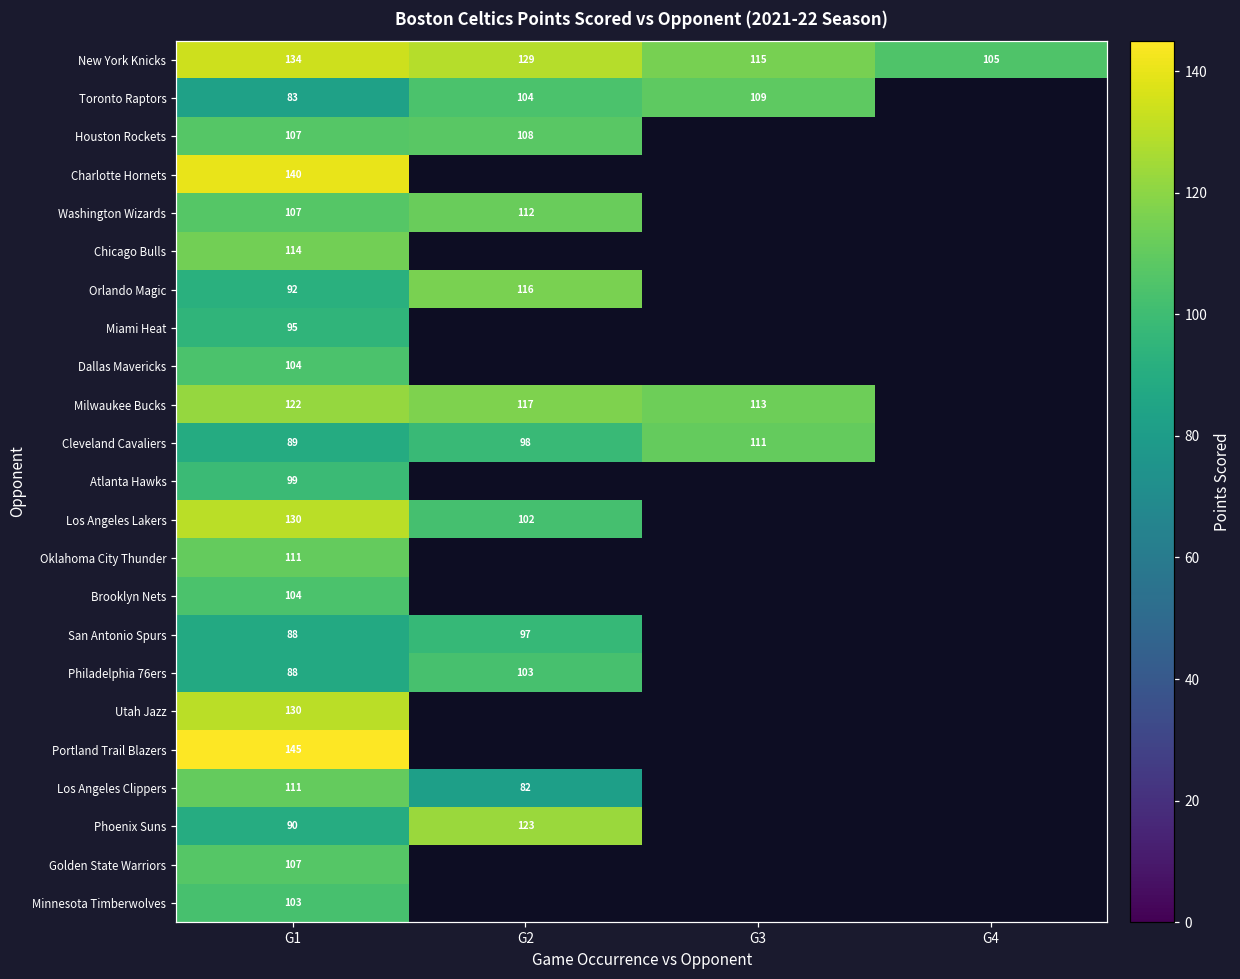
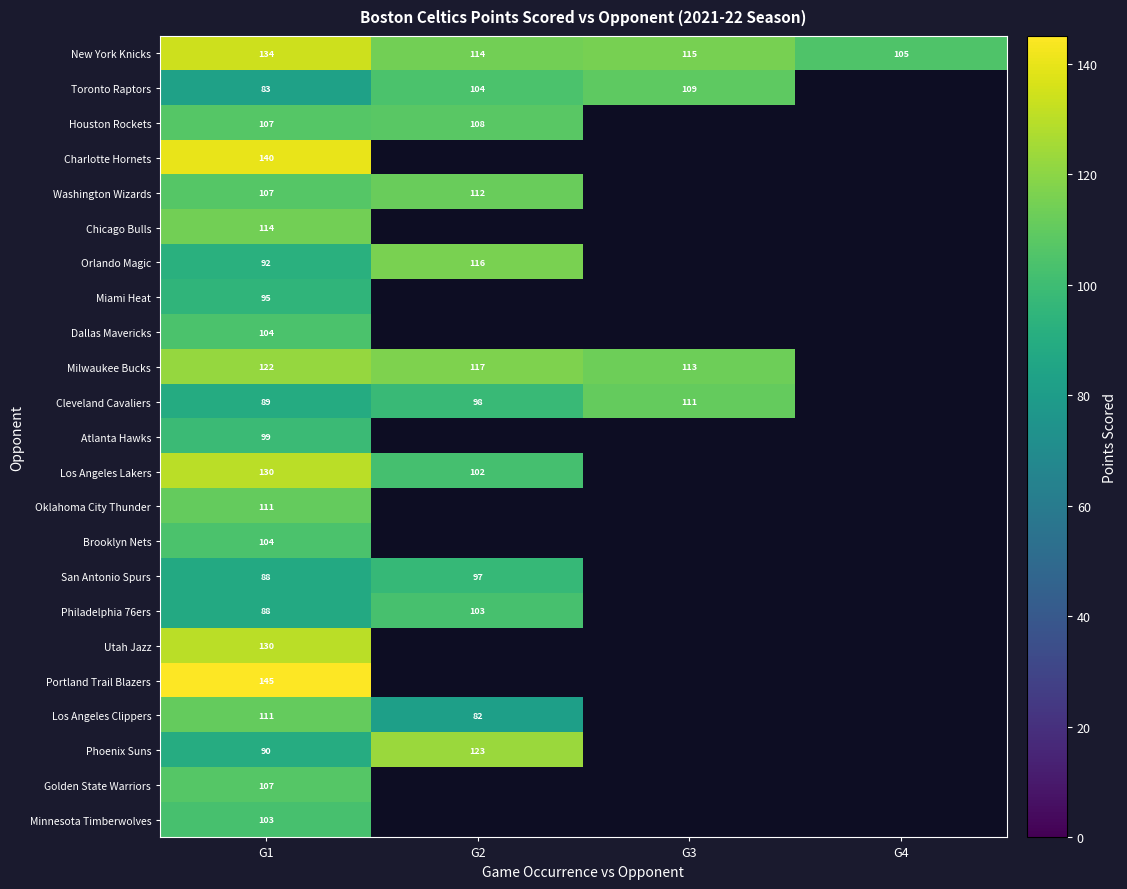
  {
    "New York Knicks": {
      "G1": 134,
-     "G2": 129,
+     "G2": 114,
      "G3": 115,
      "G4": 105
    },
    "Toronto Raptors": {
      "G1": 83,
      "G2": 104,
      "G3": 109
    },
    "Houston Rockets": {
      "G1": 107,
      "G2": 108
    },
    "Charlotte Hornets": {
      "G1": 140
    },
    "Washington Wizards": {
      "G1": 107,
      "G2": 112
    },
    "Chicago Bulls": {
      "G1": 114
    },
    "Orlando Magic": {
      "G1": 92,
      "G2": 116
    },
    "Miami Heat": {
      "G1": 95
    },
    "Dallas Mavericks": {
      "G1": 104
    },
    "Milwaukee Bucks": {
      "G1": 122,
      "G2": 117,
      "G3": 113
    },
    "Cleveland Cavaliers": {
      "G1": 89,
      "G2": 98,
      "G3": 111
    },
    "Atlanta Hawks": {
      "G1": 99
    },
    "Los Angeles Lakers": {
      "G1": 130,
      "G2": 102
    },
    "Oklahoma City Thunder": {
      "G1": 111
    },
    "Brooklyn Nets": {
      "G1": 104
    },
    "San Antonio Spurs": {
      "G1": 88,
      "G2": 97
    },
    "Philadelphia 76ers": {
      "G1": 88,
      "G2": 103
    },
    "Utah Jazz": {
      "G1": 130
    },
    "Portland Trail Blazers": {
      "G1": 145
    },
    "Los Angeles Clippers": {
      "G1": 111,
      "G2": 82
    },
    "Phoenix Suns": {
      "G1": 90,
      "G2": 123
    },
    "Golden State Warriors": {
      "G1": 107
    },
    "Minnesota Timberwolves": {
      "G1": 103
    }
  }
